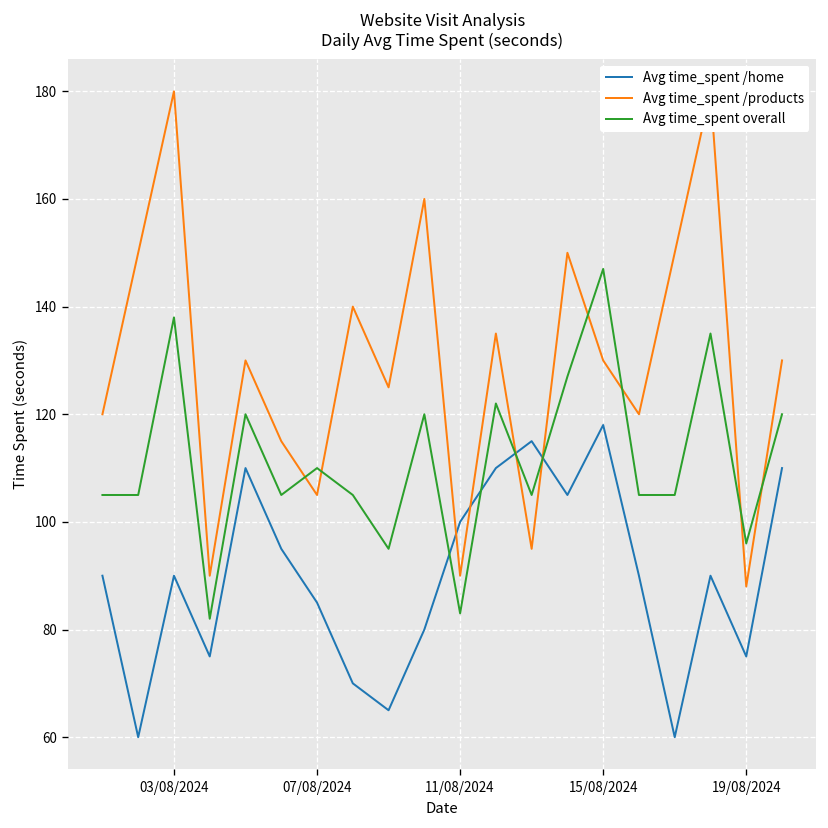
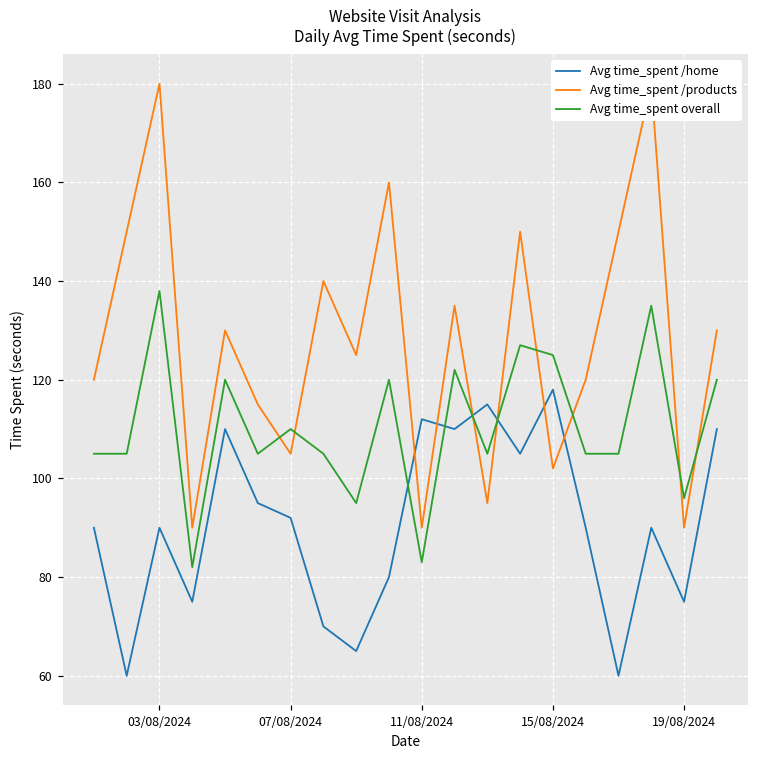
  {
    "Avg time_spent /home": {
      "03/08/2024": 90,
-     "07/08/2024": 85,
-     "11/08/2024": 100,
+     "07/08/2024": 92,
+     "11/08/2024": 112,
      "15/08/2024": 118,
      "19/08/2024": 75
    },
    "Avg time_spent /products": {
      "03/08/2024": 180,
      "07/08/2024": 105,
      "11/08/2024": 90,
-     "15/08/2024": 130,
-     "19/08/2024": 88
+     "15/08/2024": 102,
+     "19/08/2024": 90
    },
    "Avg time_spent overall": {
      "03/08/2024": 138,
      "07/08/2024": 110,
      "11/08/2024": 83,
-     "15/08/2024": 147,
+     "15/08/2024": 125,
      "19/08/2024": 96
    }
  }
